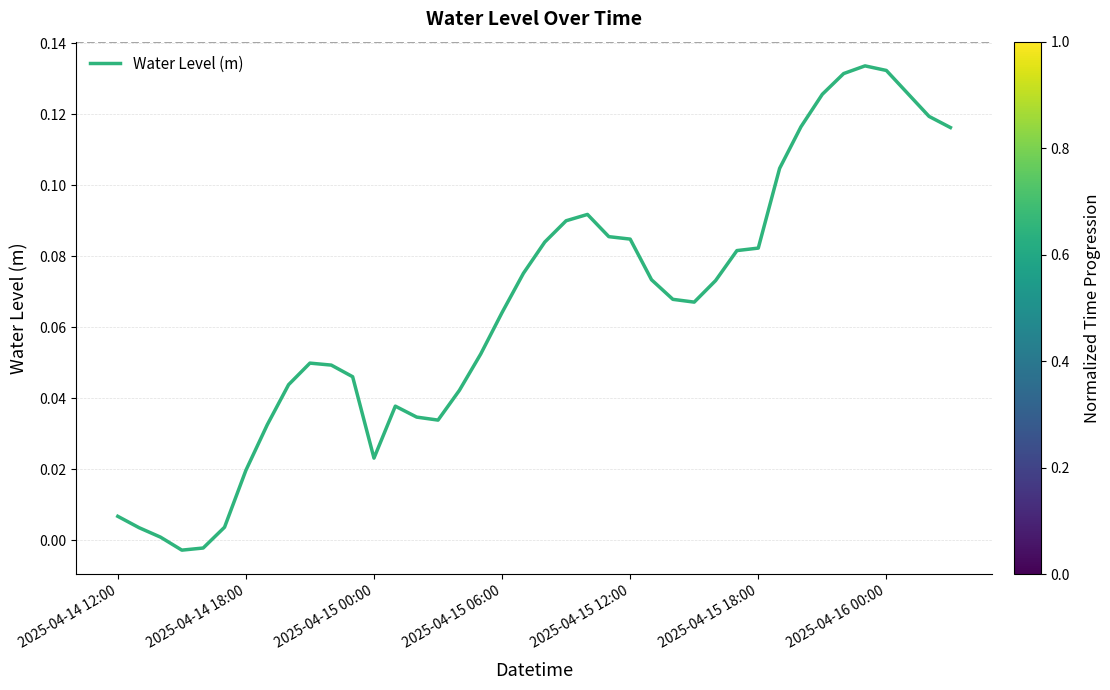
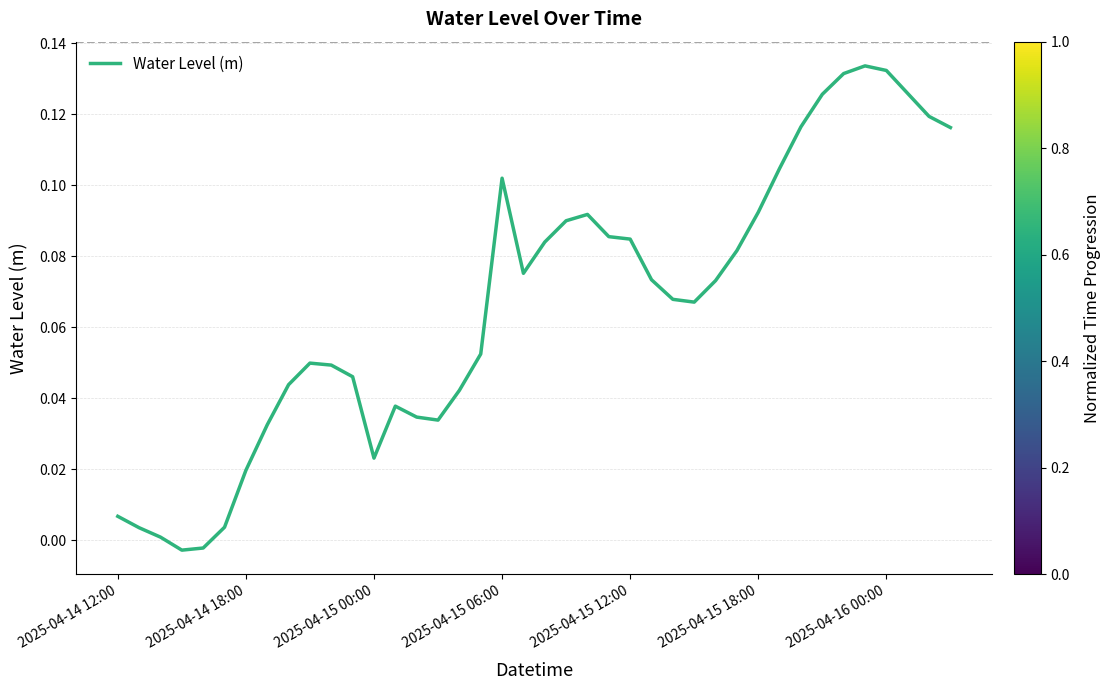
  {
    "2025-04-14 12:00": 0.007,
    "2025-04-14 18:00": 0.020,
    "2025-04-15 00:00": 0.023,
-   "2025-04-15 06:00": 0.064,
+   "2025-04-15 06:00": 0.102,
    "2025-04-15 12:00": 0.085,
-   "2025-04-15 18:00": 0.082,
+   "2025-04-15 18:00": 0.092,
    "2025-04-16 00:00": 0.132
  }
